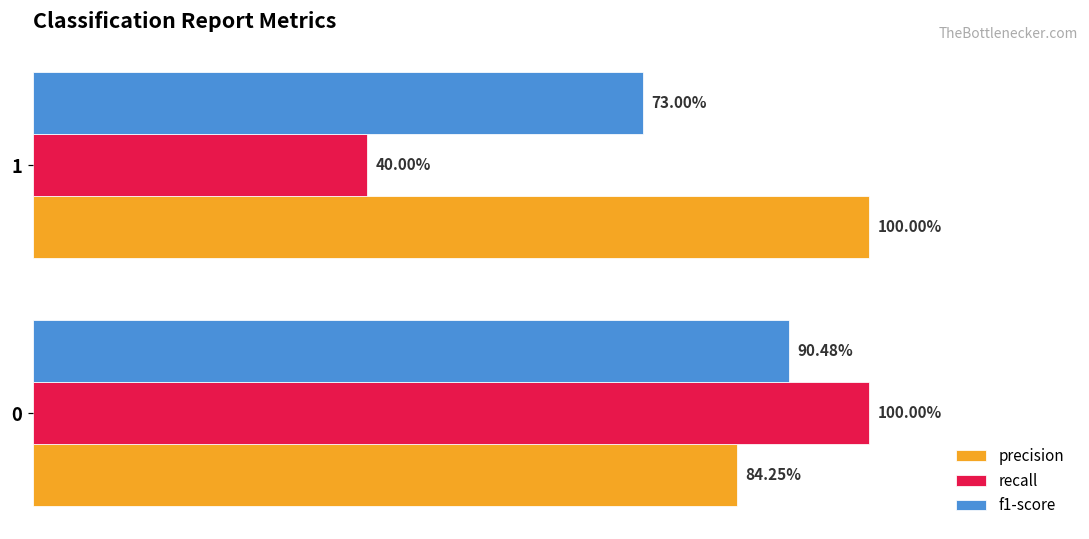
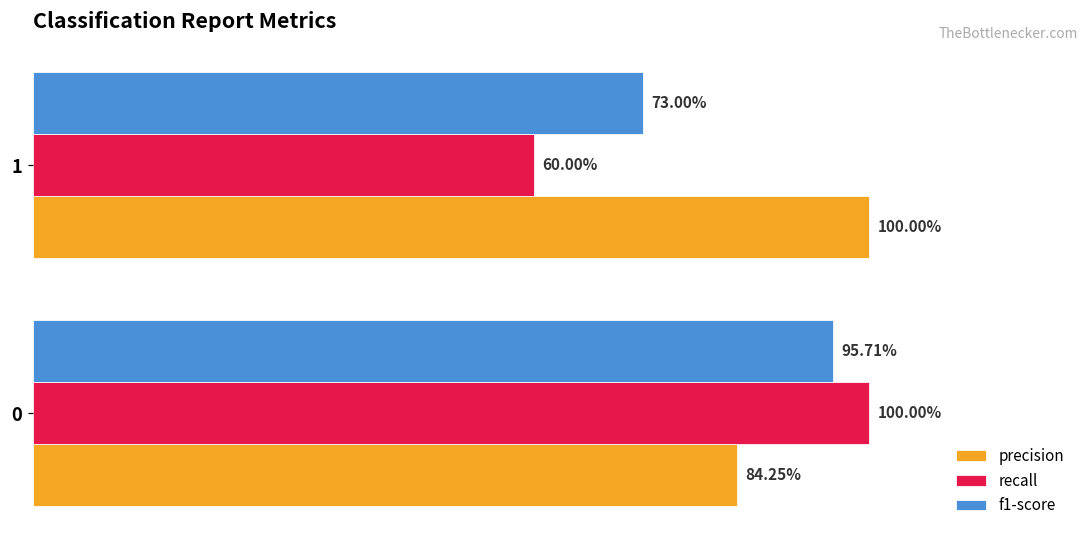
  {
    "precision": {
      "1": "100.00%",
      "0": "84.25%"
    },
    "recall": {
-     "1": "40.00%",
+     "1": "60.00%",
      "0": "100.00%"
    },
    "f1-score": {
      "1": "73.00%",
-     "0": "90.48%"
+     "0": "95.71%"
    }
  }
